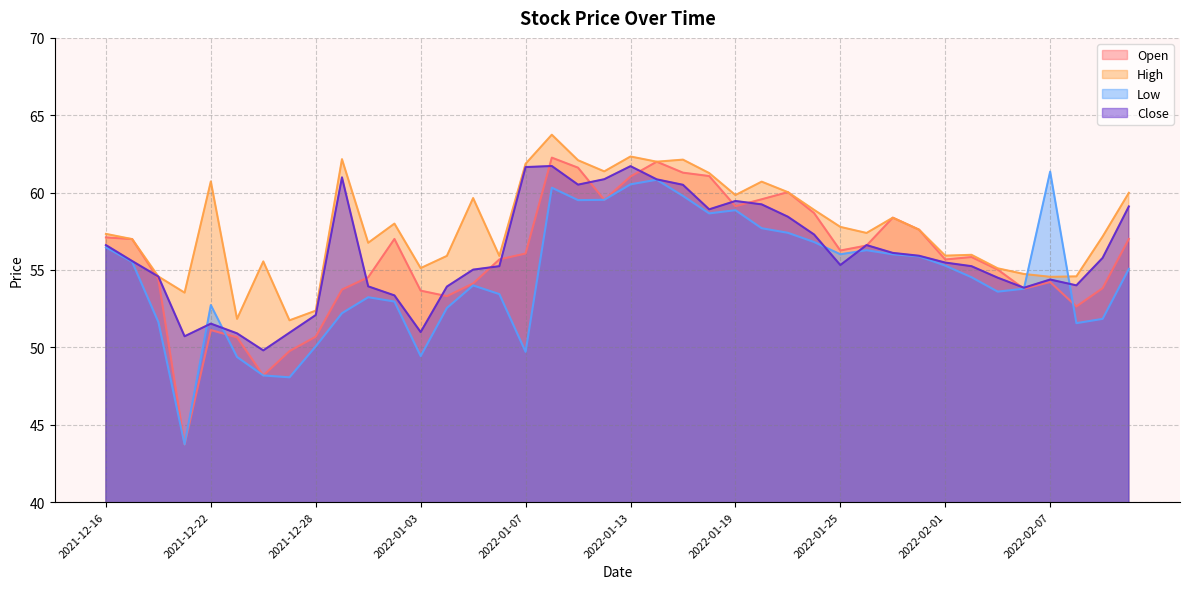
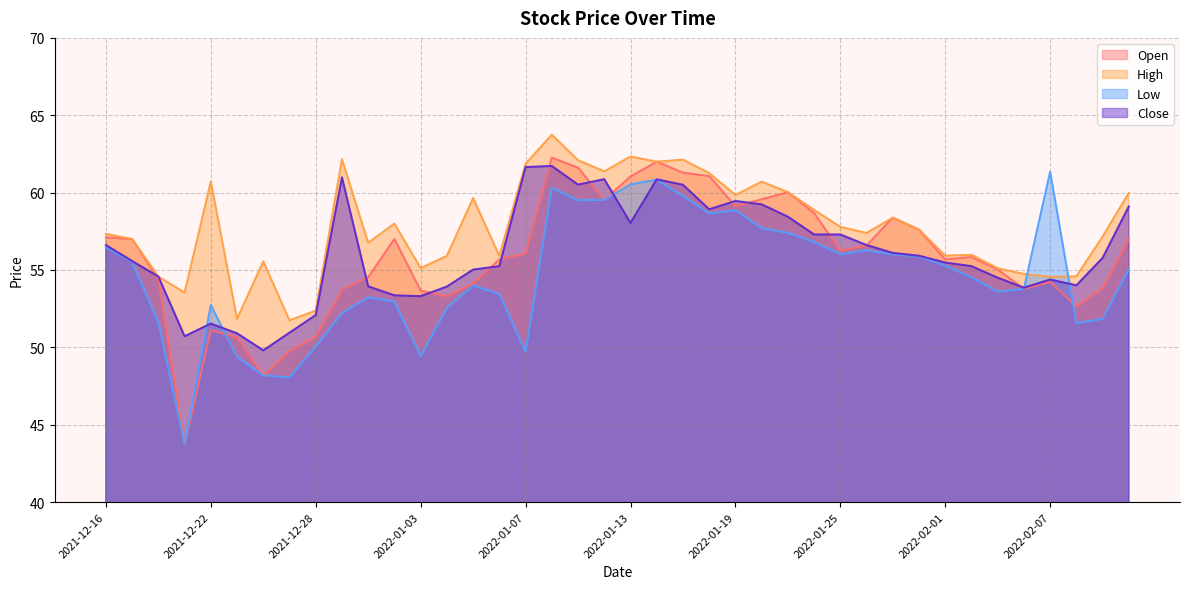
  {
    "Low": {
      "2021-12-22": 52.7,
      "2021-12-28": 50.1,
      "2022-01-03": 49.4,
      "2022-01-07": 49.7,
      "2022-01-13": 60.5,
      "2022-01-19": 58.9,
      "2022-01-25": 56.0,
      "2022-02-01": 55.3,
      "2022-02-07": 61.4
    },
    "Close": {
      "2021-12-22": 51.5,
      "2021-12-28": 52.1,
-     "2022-01-03": 51.0,
+     "2022-01-03": 53.3,
      "2022-01-07": 61.7,
-     "2022-01-13": 61.7,
+     "2022-01-13": 58.0,
      "2022-01-19": 59.5,
-     "2022-01-25": 55.3,
+     "2022-01-25": 57.3,
      "2022-02-01": 55.5
    }
  }
